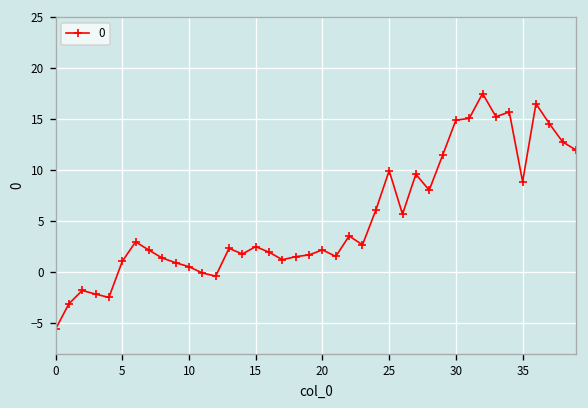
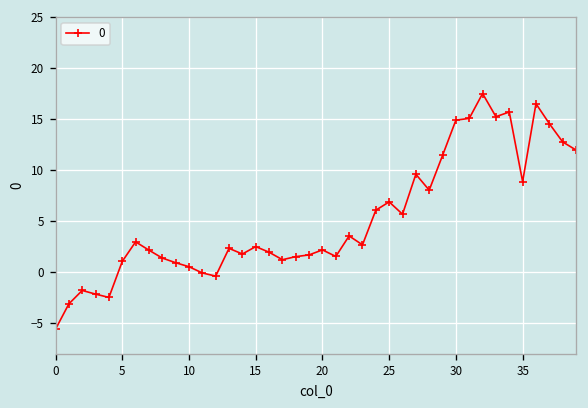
  {
    "0": -6,
    "5": 1,
    "10": 1,
    "15": 2,
    "20": 2,
-   "25": 10,
+   "25": 7,
    "30": 15,
    "35": 9
  }
